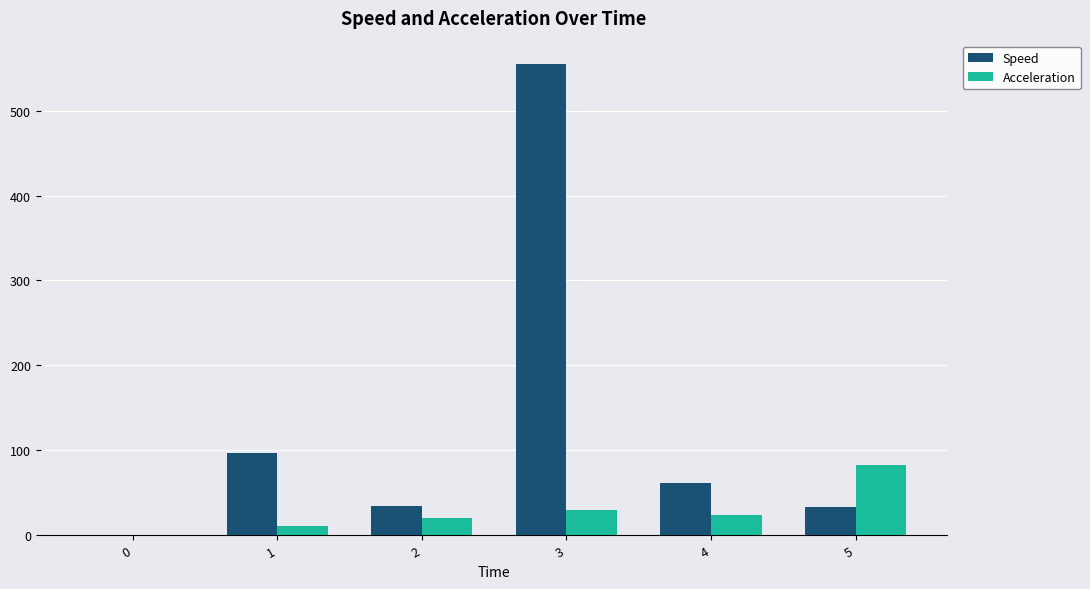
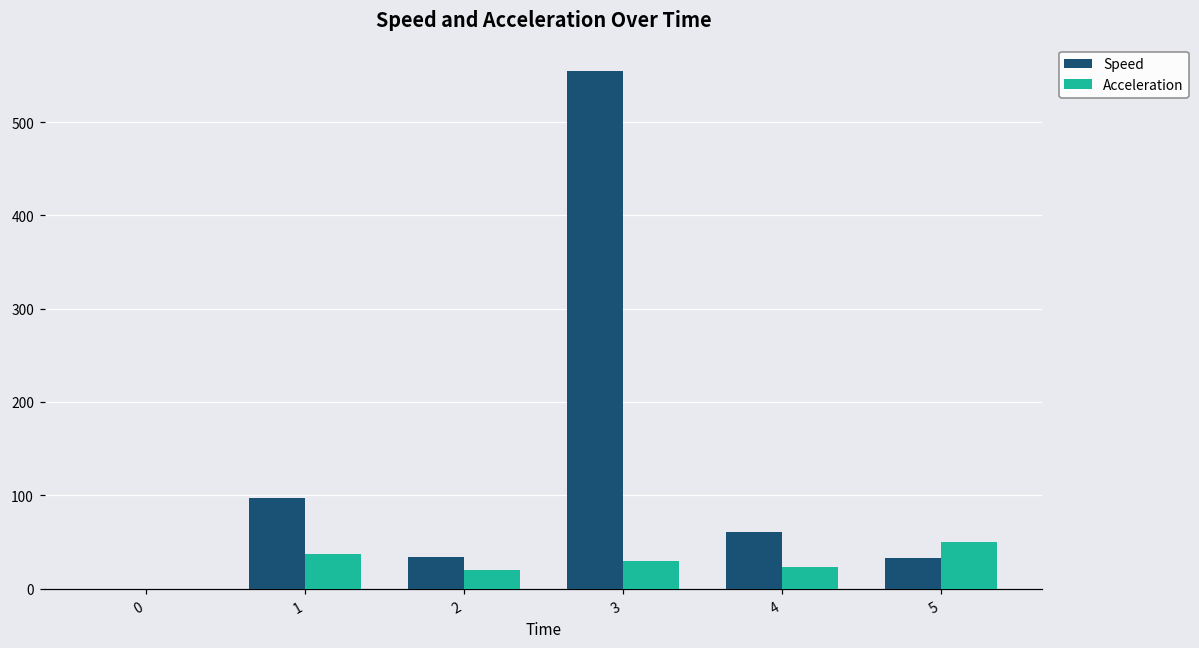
  {
    "Speed": {
      "0": 0,
      "1": 100,
      "2": 30,
      "3": 560,
      "4": 60,
      "5": 30
    },
    "Acceleration": {
      "0": 0,
-     "1": 10,
+     "1": 40,
      "2": 20,
      "3": 30,
      "4": 20,
-     "5": 80
+     "5": 50
    }
  }
